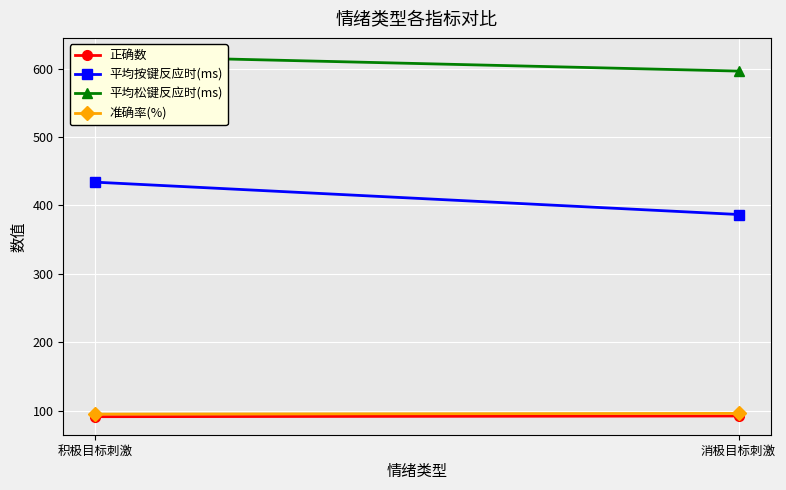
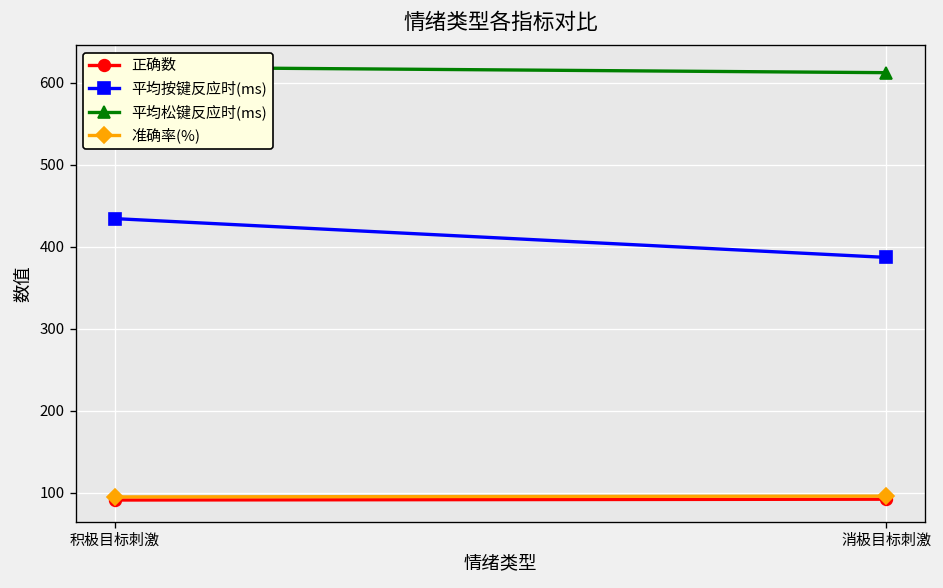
  {
    "正确数": {
      "积极目标刺激": 90,
      "消极目标刺激": 90
    },
    "平均按键反应时(ms)": {
      "积极目标刺激": 430,
      "消极目标刺激": 390
    },
    "平均松键反应时(ms)": {
-     "消极目标刺激": 600
+     "消极目标刺激": 610
    },
    "准确率(%)": {
      "积极目标刺激": 90,
      "消极目标刺激": 100
    }
  }
